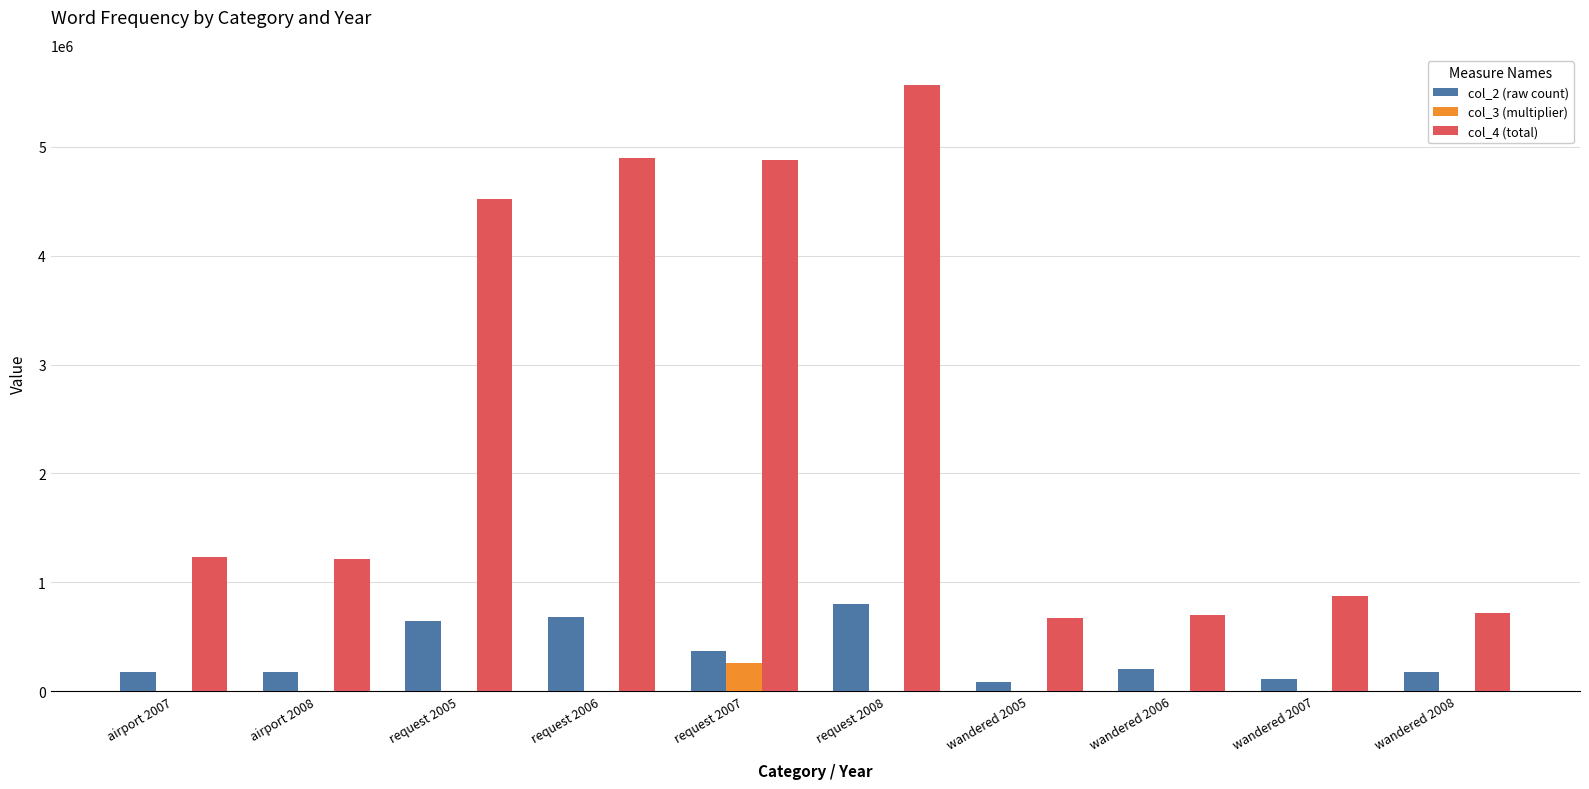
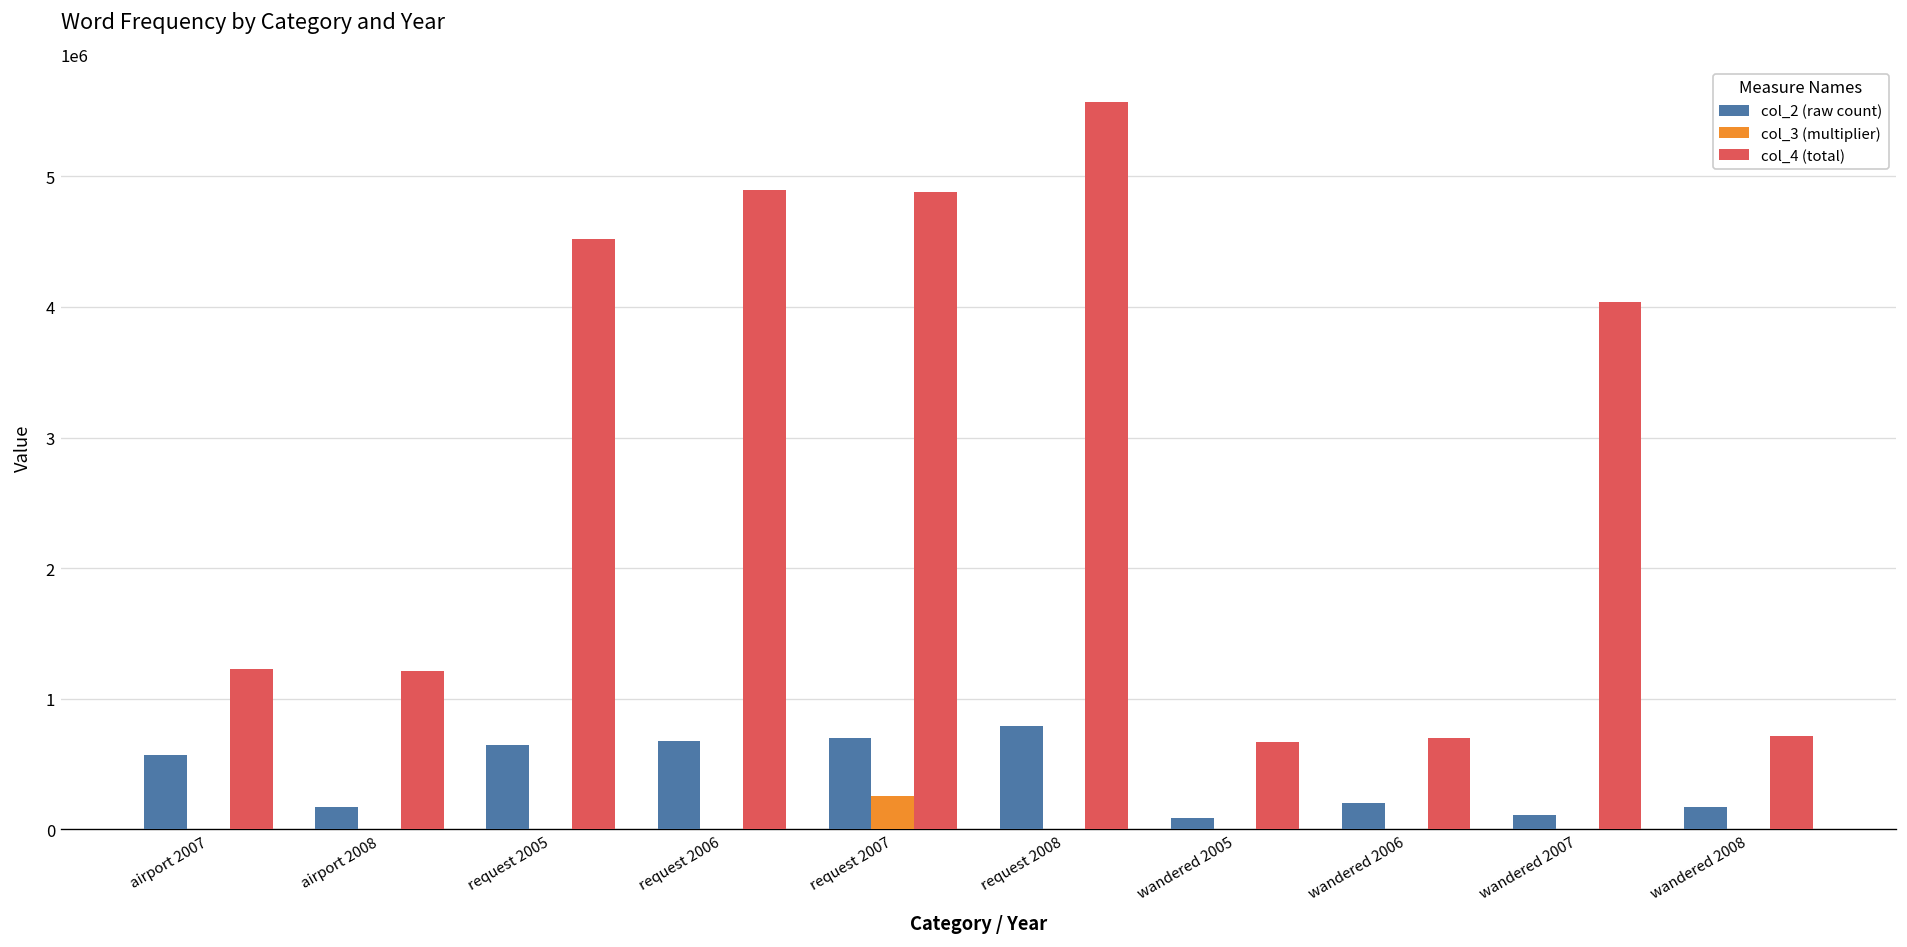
  {
    "col_2 (raw count)": {
-     "airport 2007": 180000,
+     "airport 2007": 570000,
      "airport 2008": 170000,
      "request 2005": 650000,
      "request 2006": 680000,
-     "request 2007": 370000,
+     "request 2007": 700000,
      "request 2008": 800000,
      "wandered 2005": 80000,
      "wandered 2006": 210000,
      "wandered 2007": 110000,
      "wandered 2008": 170000
    },
    "col_3 (multiplier)": {
      "request 2007": 260000
    },
    "col_4 (total)": {
      "airport 2007": 1230000,
      "airport 2008": 1210000,
      "request 2005": 4520000,
      "request 2006": 4890000,
      "request 2007": 4880000,
      "request 2008": 5570000,
      "wandered 2005": 670000,
      "wandered 2006": 700000,
-     "wandered 2007": 870000,
+     "wandered 2007": 4040000,
      "wandered 2008": 710000
    }
  }
